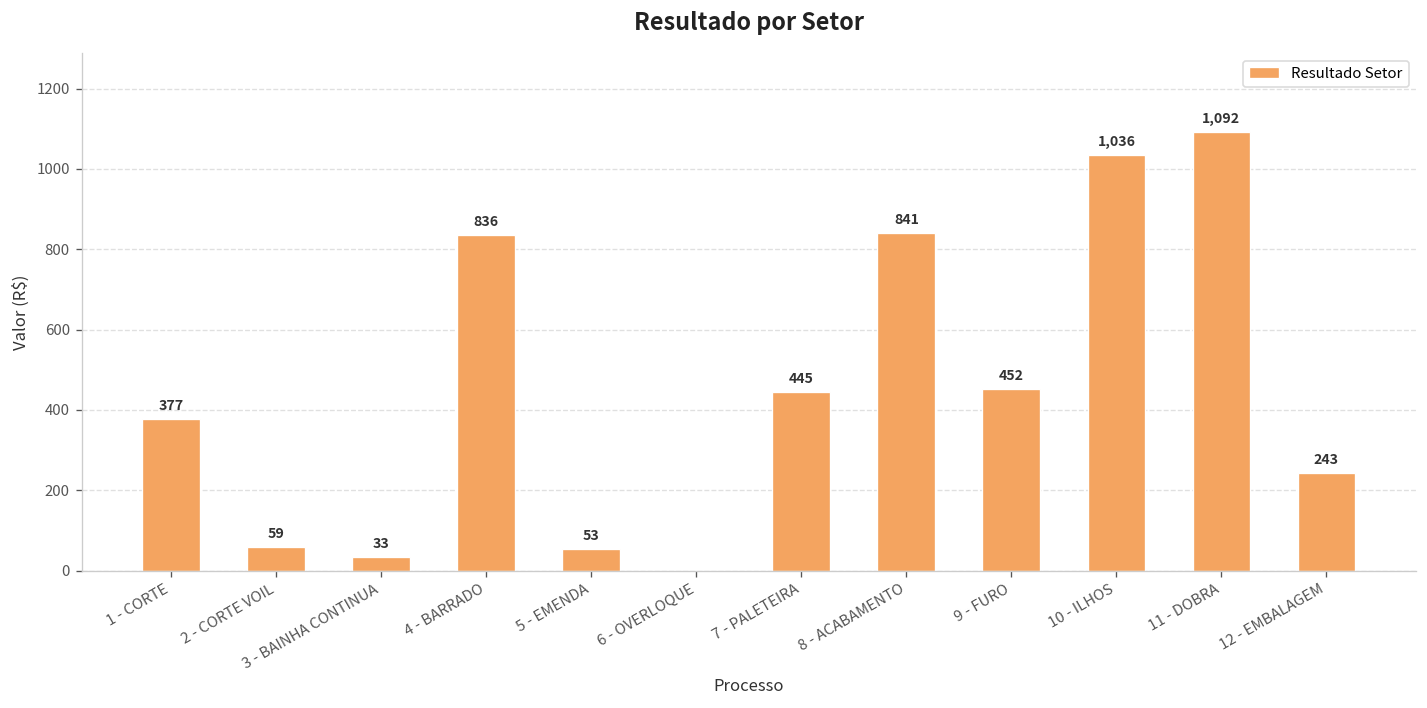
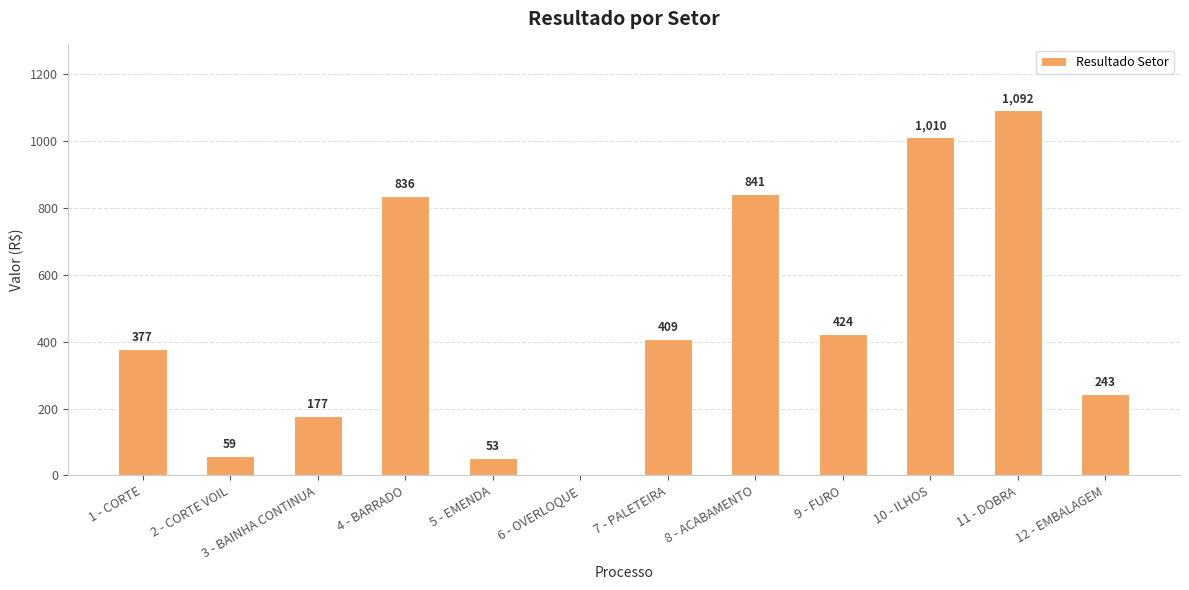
  {
    "1 - CORTE": "377",
    "2 - CORTE VOIL": "59",
-   "3 - BAINHA CONTINUA": "33",
+   "3 - BAINHA CONTINUA": "177",
    "4 - BARRADO": "836",
    "5 - EMENDA": "53",
-   "7 - PALETEIRA": "445",
+   "7 - PALETEIRA": "409",
    "8 - ACABAMENTO": "841",
-   "9 - FURO": "452",
-   "10 - ILHOS": "1,036",
+   "9 - FURO": "424",
+   "10 - ILHOS": "1,010",
    "11 - DOBRA": "1,092",
    "12 - EMBALAGEM": "243"
  }
